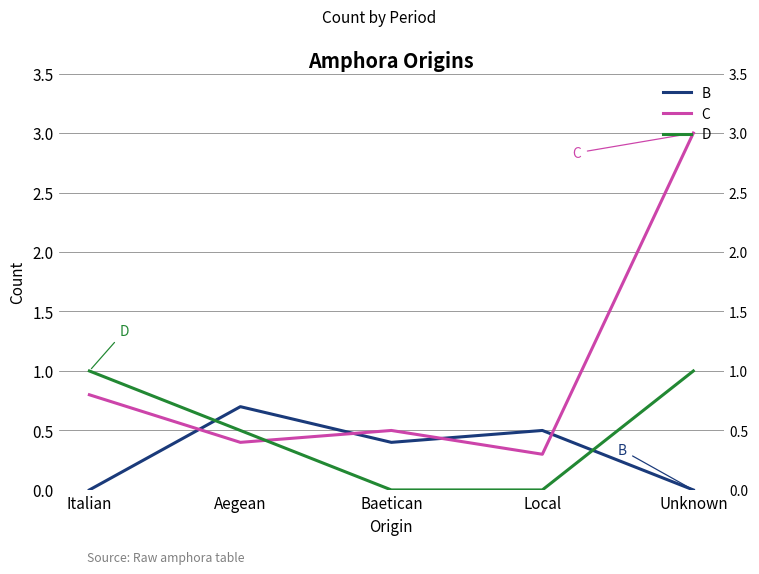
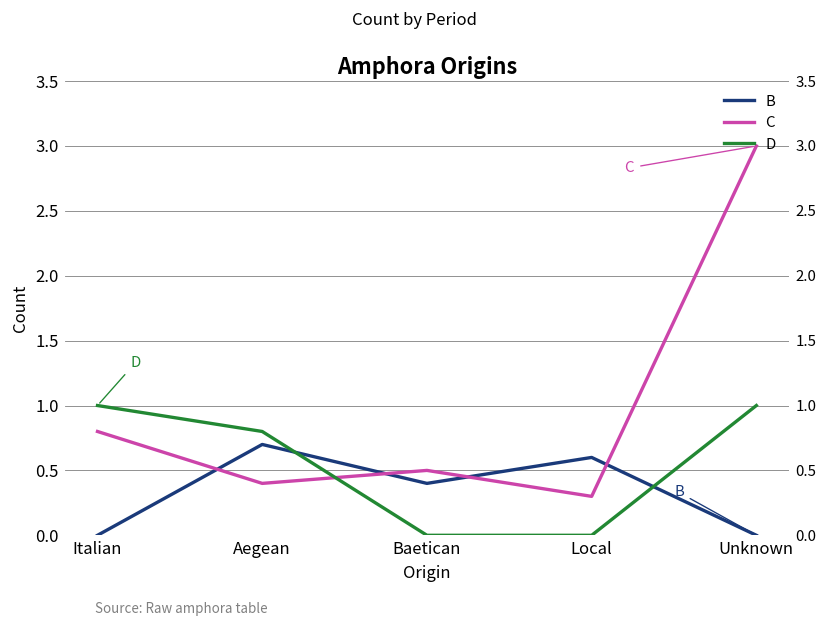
  {
    "B": {
      "Italian": 0.0,
      "Aegean": 0.7,
      "Baetican": 0.4,
-     "Local": 0.5,
+     "Local": 0.6,
      "Unknown": 0.0
    },
    "C": {
      "Italian": 0.8,
      "Aegean": 0.4,
      "Baetican": 0.5,
      "Local": 0.3,
      "Unknown": 3.0
    },
    "D": {
      "Italian": 1.0,
-     "Aegean": 0.5,
+     "Aegean": 0.8,
      "Baetican": 0.0,
      "Local": 0.0,
      "Unknown": 1.0
    }
  }
